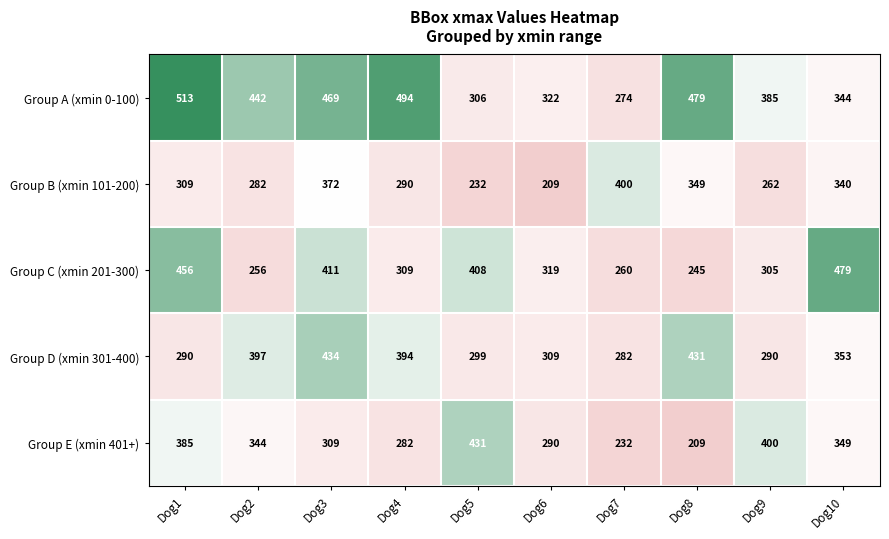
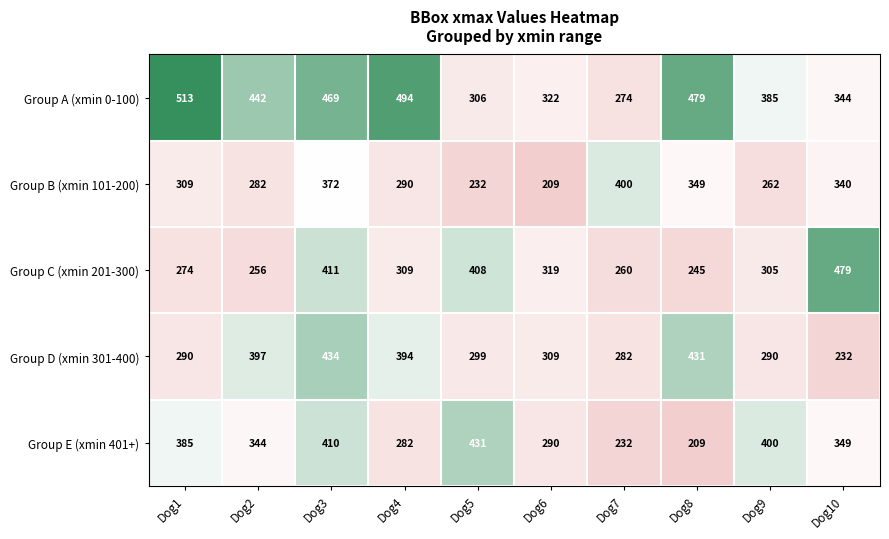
  {
    "Group A (xmin 0-100)": {
      "Dog1": 513,
      "Dog2": 442,
      "Dog3": 469,
      "Dog4": 494,
      "Dog5": 306,
      "Dog6": 322,
      "Dog7": 274,
      "Dog8": 479,
      "Dog9": 385,
      "Dog10": 344
    },
    "Group B (xmin 101-200)": {
      "Dog1": 309,
      "Dog2": 282,
      "Dog3": 372,
      "Dog4": 290,
      "Dog5": 232,
      "Dog6": 209,
      "Dog7": 400,
      "Dog8": 349,
      "Dog9": 262,
      "Dog10": 340
    },
    "Group C (xmin 201-300)": {
-     "Dog1": 456,
+     "Dog1": 274,
      "Dog2": 256,
      "Dog3": 411,
      "Dog4": 309,
      "Dog5": 408,
      "Dog6": 319,
      "Dog7": 260,
      "Dog8": 245,
      "Dog9": 305,
      "Dog10": 479
    },
    "Group D (xmin 301-400)": {
      "Dog1": 290,
      "Dog2": 397,
      "Dog3": 434,
      "Dog4": 394,
      "Dog5": 299,
      "Dog6": 309,
      "Dog7": 282,
      "Dog8": 431,
      "Dog9": 290,
-     "Dog10": 353
+     "Dog10": 232
    },
    "Group E (xmin 401+)": {
      "Dog1": 385,
      "Dog2": 344,
-     "Dog3": 309,
+     "Dog3": 410,
      "Dog4": 282,
      "Dog5": 431,
      "Dog6": 290,
      "Dog7": 232,
      "Dog8": 209,
      "Dog9": 400,
      "Dog10": 349
    }
  }
